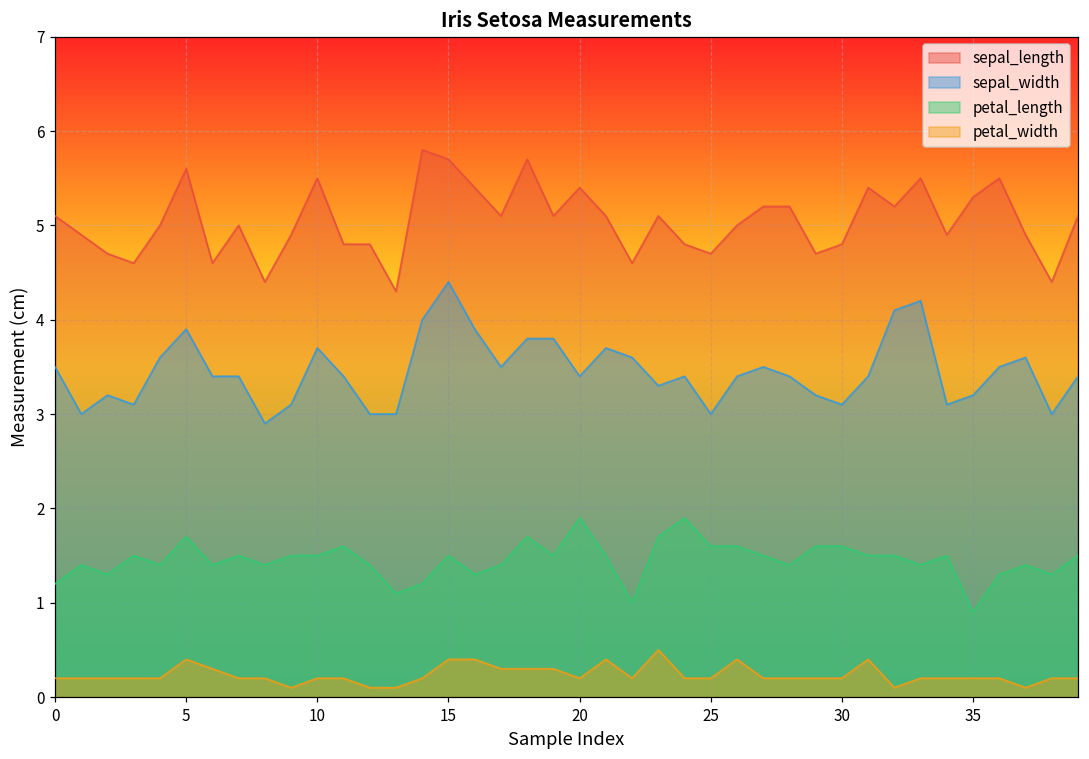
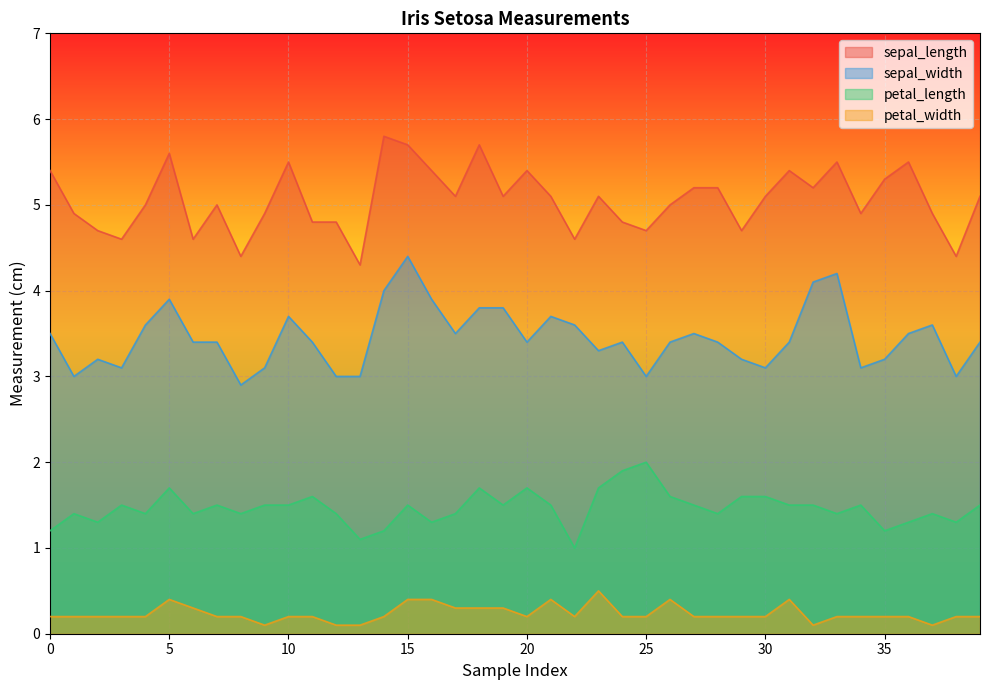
  {
    "sepal_length": {
-     "0": 5.1,
+     "0": 5.4,
      "5": 5.6,
      "10": 5.5,
      "15": 5.7,
      "20": 5.4,
      "25": 4.7,
-     "30": 4.8,
+     "30": 5.1,
      "35": 5.3
    },
    "sepal_width": {
      "0": 3.5,
      "5": 3.9,
      "10": 3.7,
      "15": 4.4,
      "20": 3.4,
      "25": 3.0,
      "30": 3.1,
      "35": 3.2
    },
    "petal_length": {
      "0": 1.2,
      "5": 1.7,
      "10": 1.5,
      "15": 1.5,
-     "20": 1.9,
-     "25": 1.6,
+     "20": 1.7,
+     "25": 2.0,
      "30": 1.6,
-     "35": 0.9
+     "35": 1.2
    },
    "petal_width": {
      "0": 0.2,
      "5": 0.4,
      "10": 0.2,
      "15": 0.4,
      "20": 0.2,
      "25": 0.2,
      "30": 0.2,
      "35": 0.2
    }
  }
